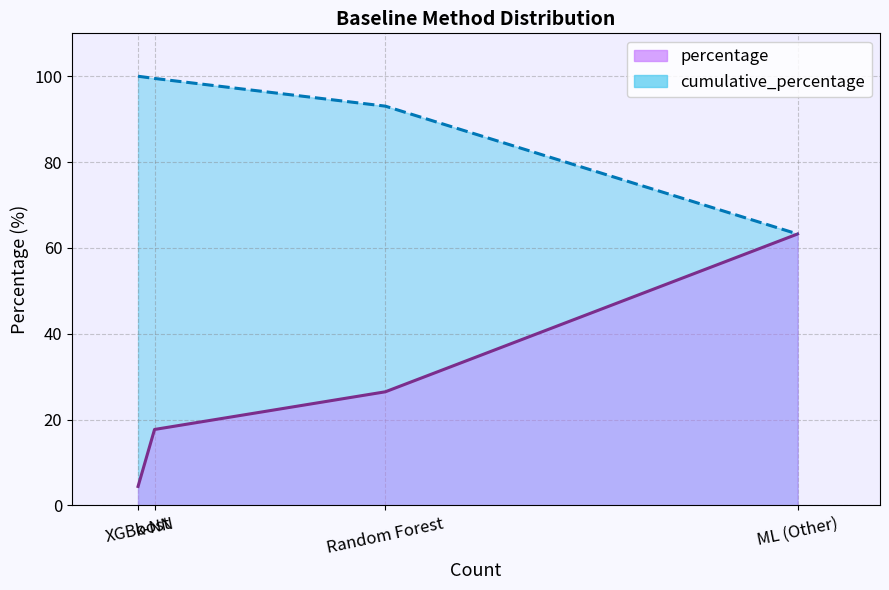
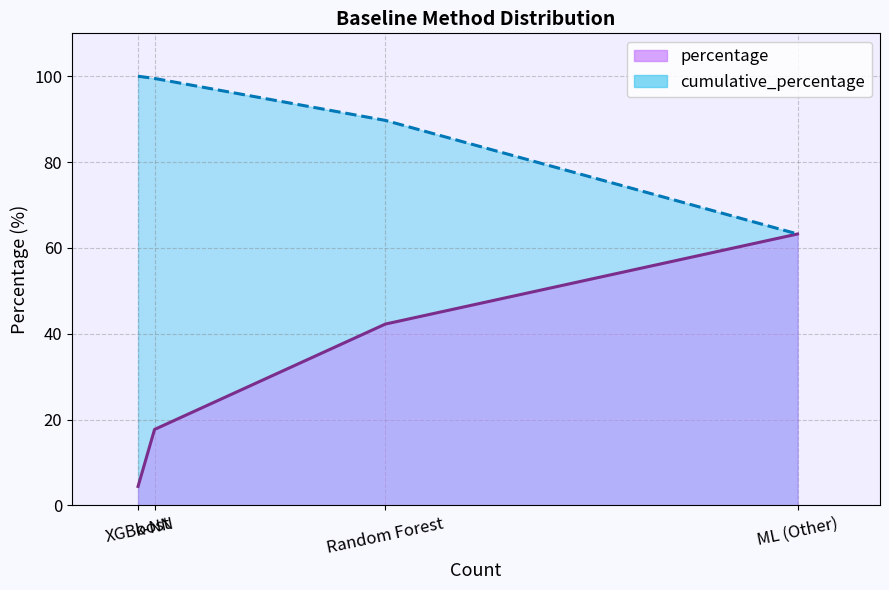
  {
    "percentage": {
      "XGBoost": 4,
      "k-NN": 18,
-     "Random Forest": 26
+     "Random Forest": 42
    },
    "cumulative_percentage": {
      "XGBoost": 100,
      "k-NN": 99,
-     "Random Forest": 93
+     "Random Forest": 90
    }
  }
